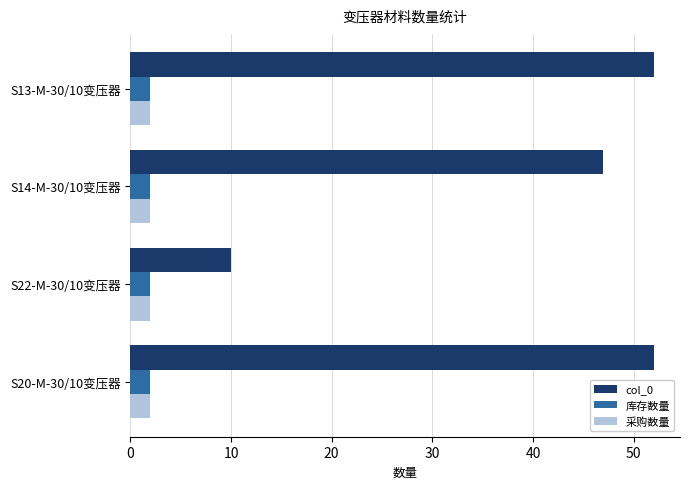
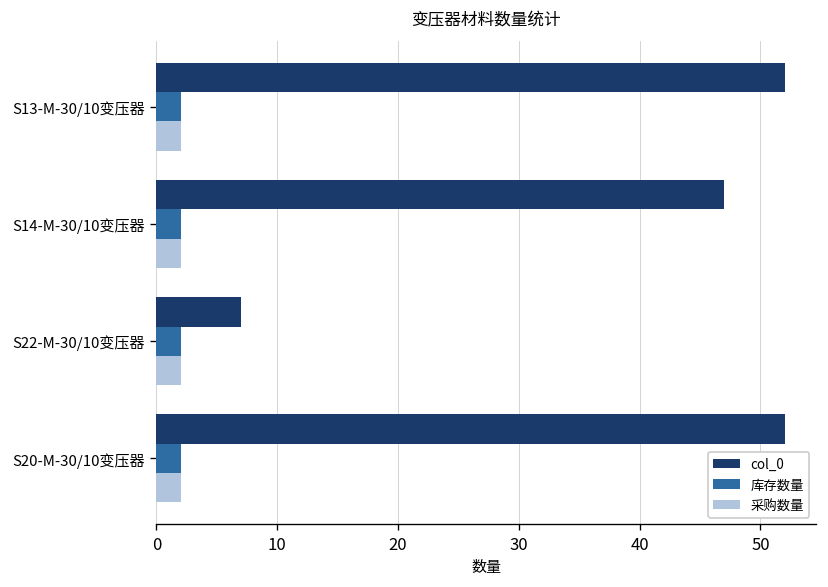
  {
    "col_0": {
      "S13-M-30/10变压器": 52,
      "S14-M-30/10变压器": 47,
-     "S22-M-30/10变压器": 10,
+     "S22-M-30/10变压器": 7,
      "S20-M-30/10变压器": 52
    },
    "库存数量": {
      "S13-M-30/10变压器": 2,
      "S14-M-30/10变压器": 2,
      "S22-M-30/10变压器": 2,
      "S20-M-30/10变压器": 2
    },
    "采购数量": {
      "S13-M-30/10变压器": 2,
      "S14-M-30/10变压器": 2,
      "S22-M-30/10变压器": 2,
      "S20-M-30/10变压器": 2
    }
  }
